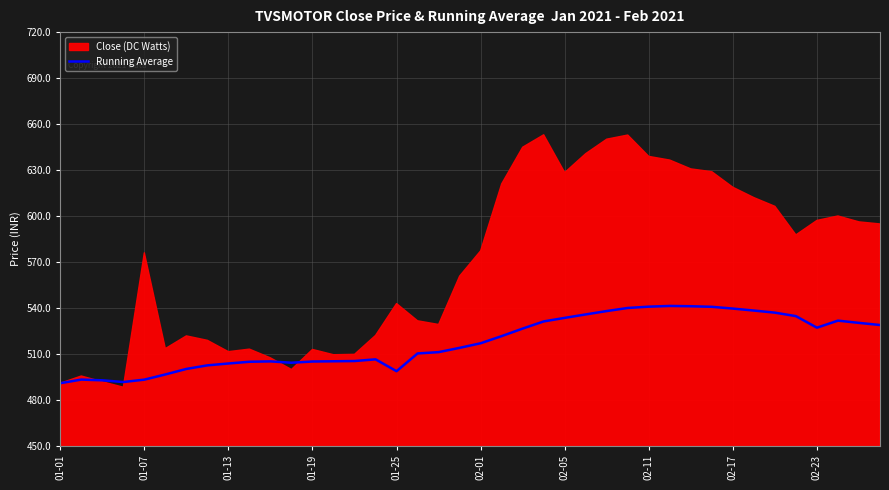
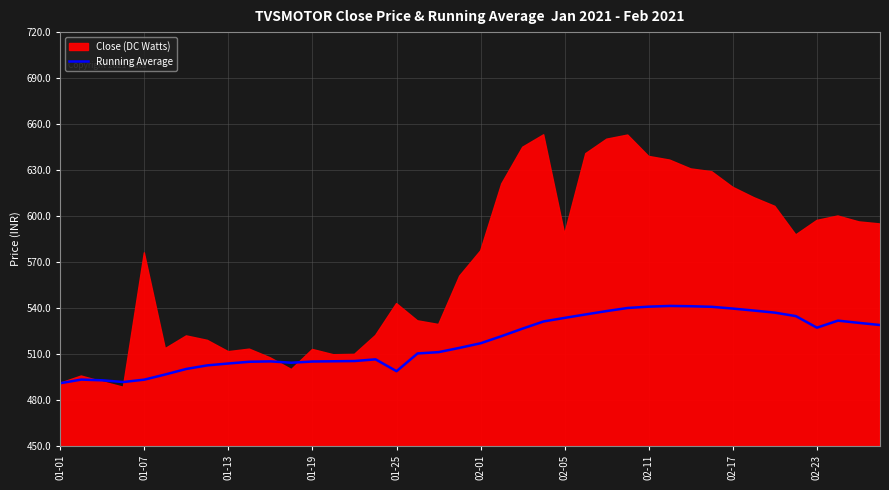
  {
    "Running Average": {
      "01-07": 493,
      "01-13": 504,
      "01-19": 505,
      "01-25": 499,
      "02-01": 517,
      "02-05": 533,
      "02-11": 541,
      "02-17": 539,
      "02-23": 527
    },
    "Close (DC Watts)": {
      "01-07": 576,
      "01-13": 511,
      "01-19": 513,
      "01-25": 543,
      "02-01": 577,
-     "02-05": 628,
+     "02-05": 588,
      "02-11": 639,
      "02-17": 619,
      "02-23": 597
    }
  }
